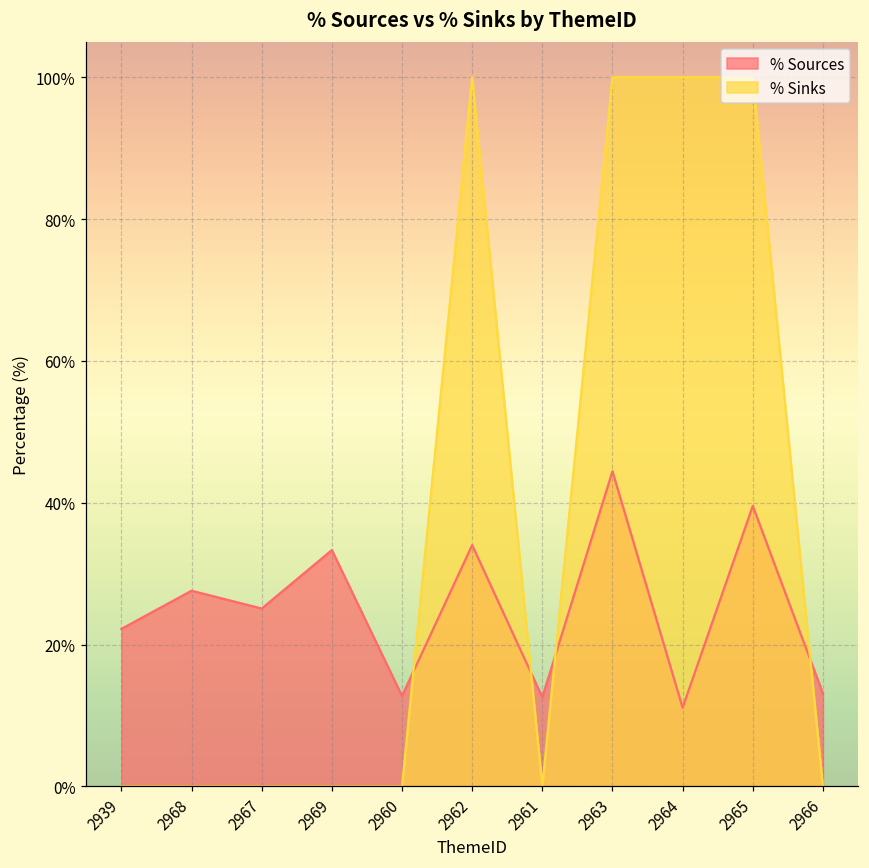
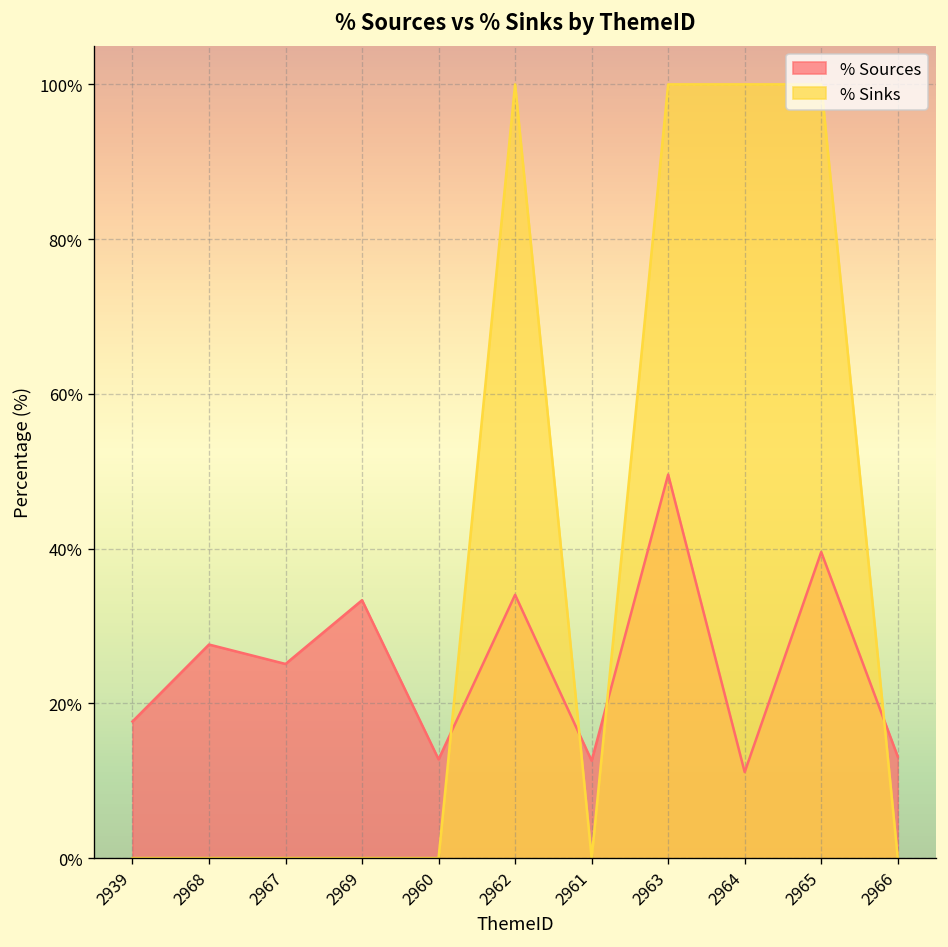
  {
    "% Sources": {
-     "2939": "22%",
+     "2939": "18%",
      "2968": "28%",
      "2967": "25%",
      "2969": "33%",
      "2960": "13%",
      "2962": "34%",
      "2961": "13%",
-     "2963": "44%",
+     "2963": "50%",
      "2964": "11%",
      "2965": "40%",
      "2966": "13%"
    },
    "% Sinks": {
      "2939": "0%",
      "2968": "0%",
      "2967": "0%",
      "2969": "0%",
      "2960": "0%",
      "2962": "100%",
      "2961": "0%",
      "2963": "100%",
      "2964": "100%",
      "2966": "0%"
    }
  }
